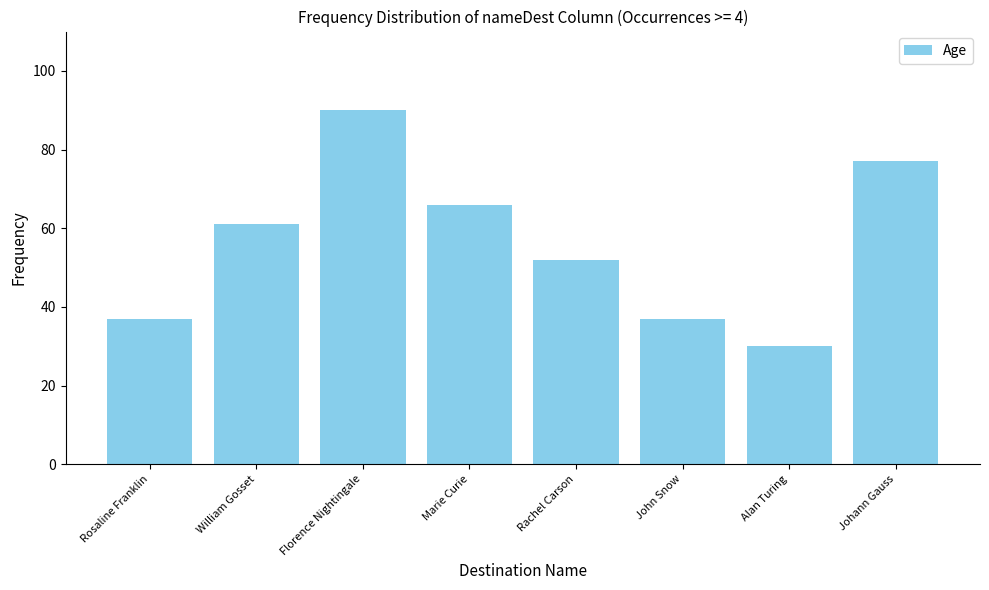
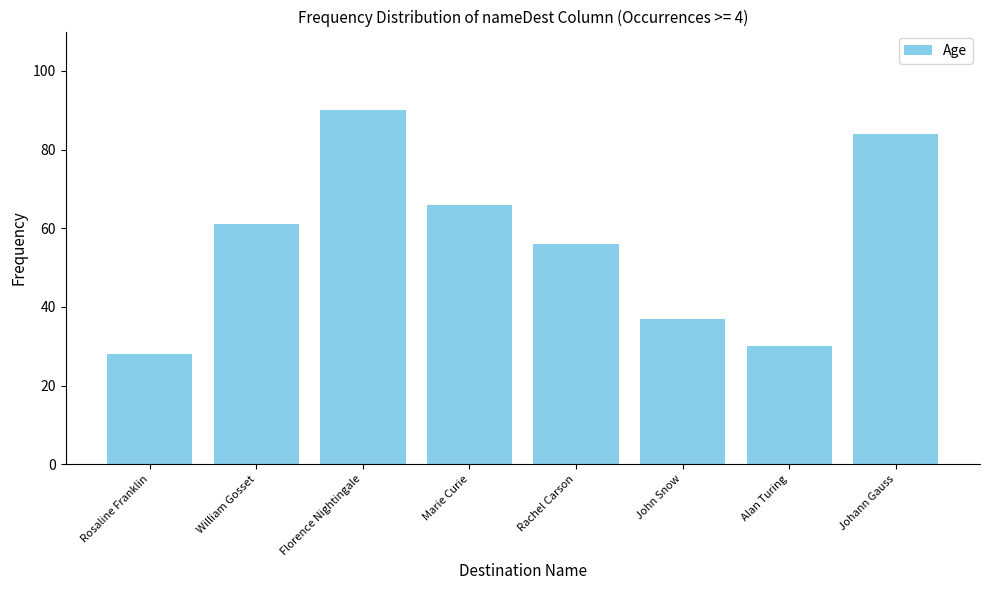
  {
-   "Rosaline Franklin": 37,
+   "Rosaline Franklin": 28,
    "William Gosset": 61,
    "Florence Nightingale": 90,
    "Marie Curie": 66,
-   "Rachel Carson": 52,
+   "Rachel Carson": 56,
    "John Snow": 37,
    "Alan Turing": 30,
-   "Johann Gauss": 77
+   "Johann Gauss": 84
  }
